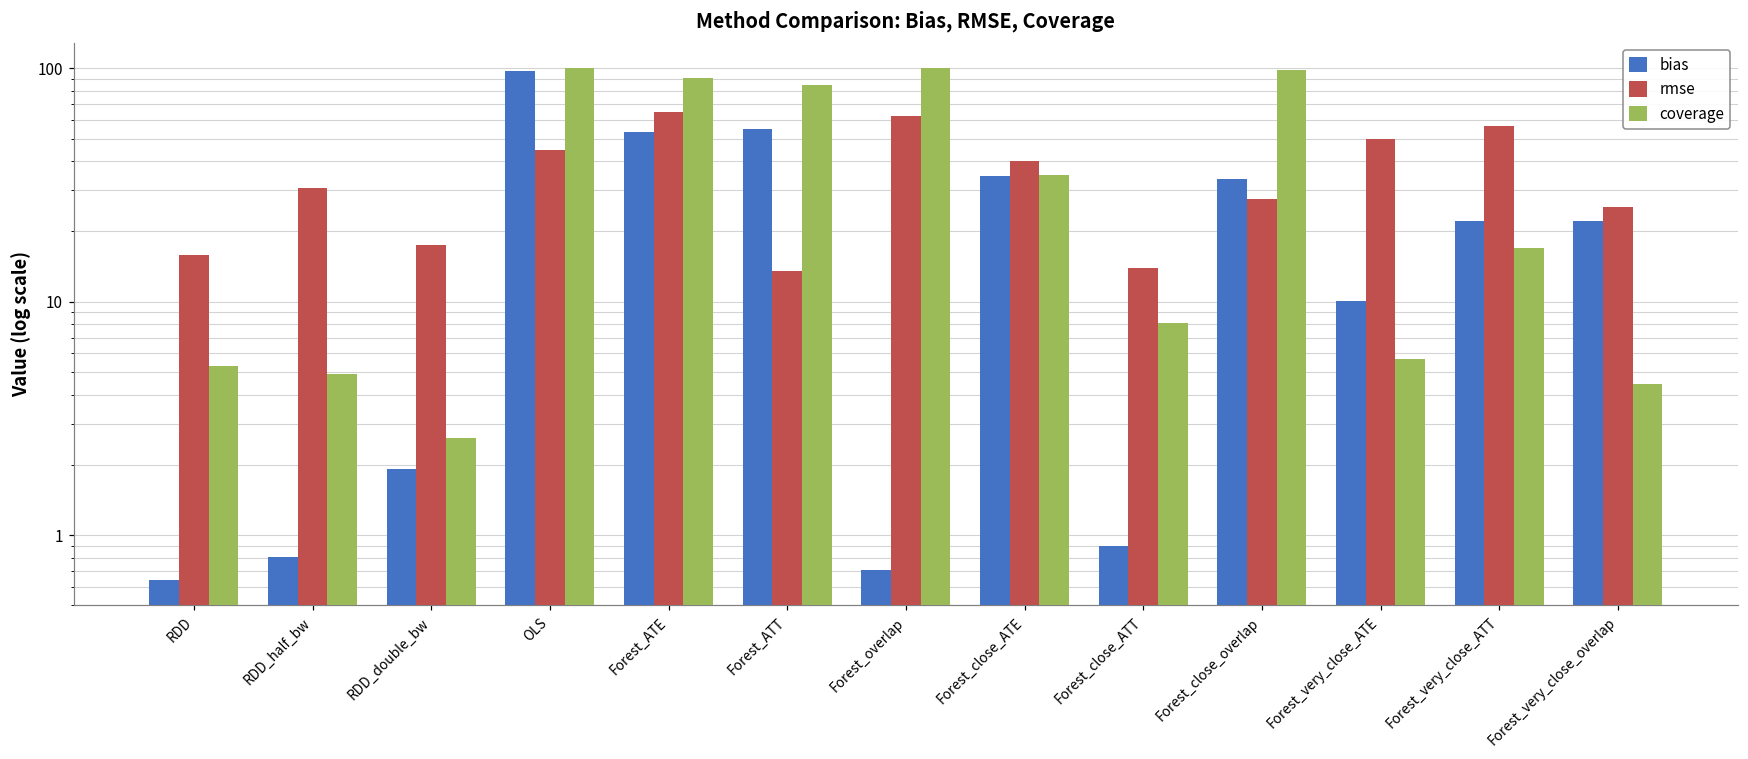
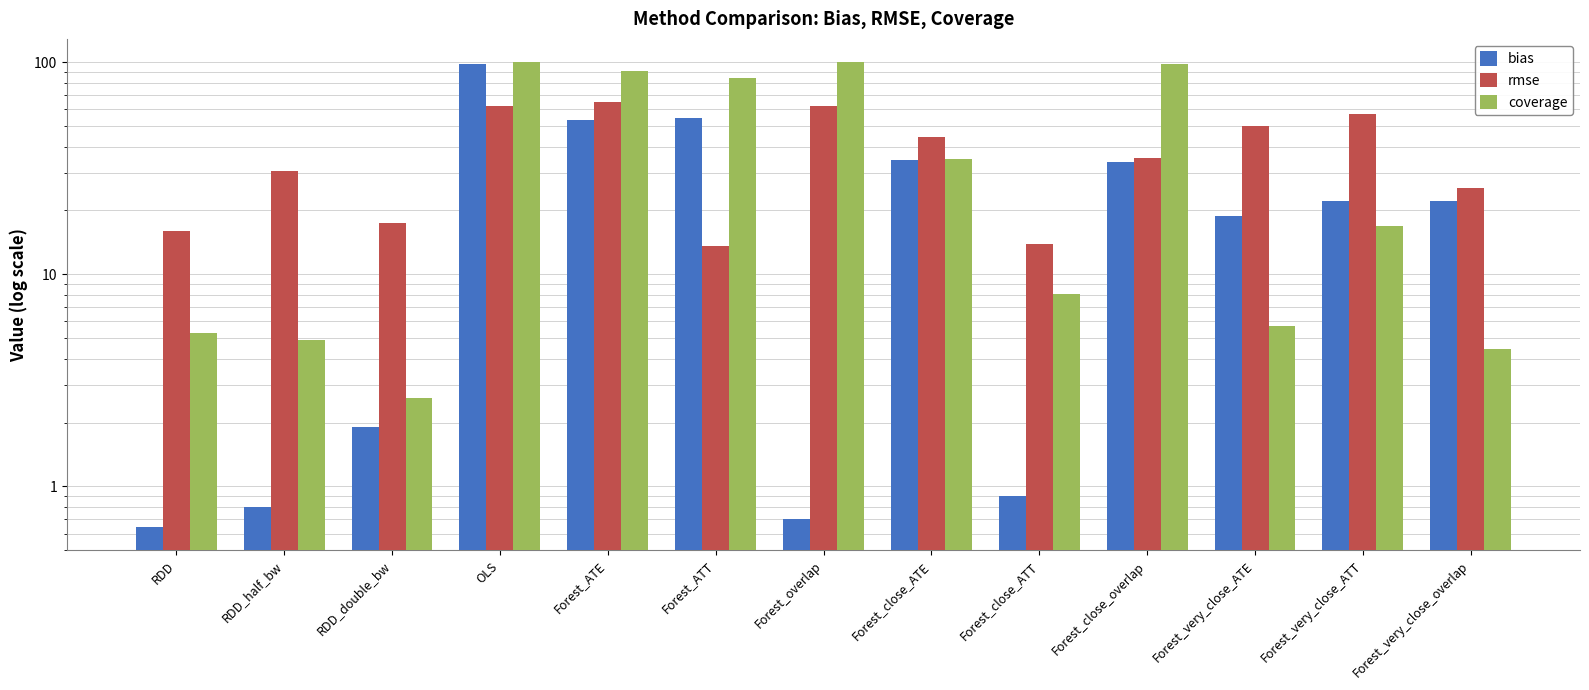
  {
    "bias": {
      "RDD": 0.64,
      "RDD_half_bw": 0.80,
      "RDD_double_bw": 1.9,
      "OLS": 100,
      "Forest_ATE": 53,
      "Forest_ATT": 55,
      "Forest_overlap": 0.71,
      "Forest_close_ATE": 35,
      "Forest_close_ATT": 0.90,
      "Forest_close_overlap": 34,
-     "Forest_very_close_ATE": 10,
+     "Forest_very_close_ATE": 19,
      "Forest_very_close_ATT": 22,
      "Forest_very_close_overlap": 22
    },
    "rmse": {
      "RDD": 16,
      "RDD_half_bw": 31,
      "RDD_double_bw": 17,
-     "OLS": 45,
+     "OLS": 62,
      "Forest_ATE": 65,
      "Forest_ATT": 14,
      "Forest_overlap": 62,
-     "Forest_close_ATE": 40,
+     "Forest_close_ATE": 45,
      "Forest_close_ATT": 14,
-     "Forest_close_overlap": 28,
+     "Forest_close_overlap": 35,
      "Forest_very_close_ATE": 50,
      "Forest_very_close_ATT": 57,
      "Forest_very_close_overlap": 25
    },
    "coverage": {
      "RDD": 5.3,
      "RDD_half_bw": 5,
      "RDD_double_bw": 2.6,
      "OLS": 100,
      "Forest_ATE": 91,
      "Forest_ATT": 84,
      "Forest_overlap": 100,
      "Forest_close_ATE": 35,
      "Forest_close_ATT": 8,
      "Forest_close_overlap": 100,
      "Forest_very_close_ATE": 5.7,
      "Forest_very_close_ATT": 17,
      "Forest_very_close_overlap": 4.4
    }
  }
